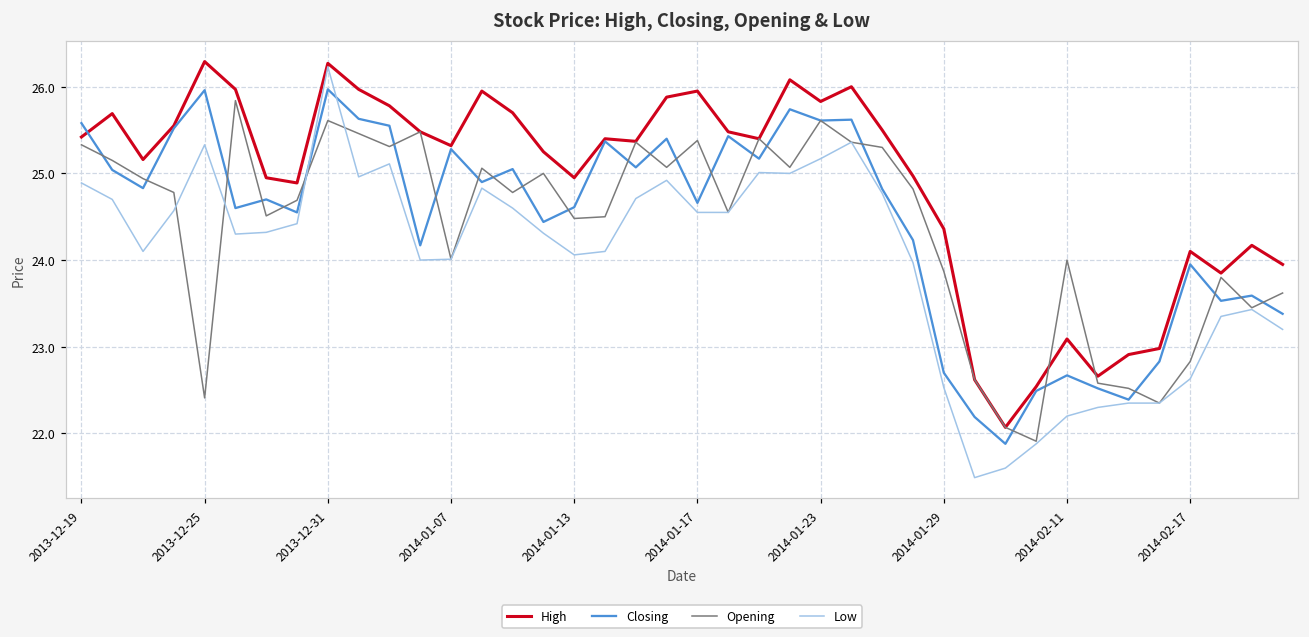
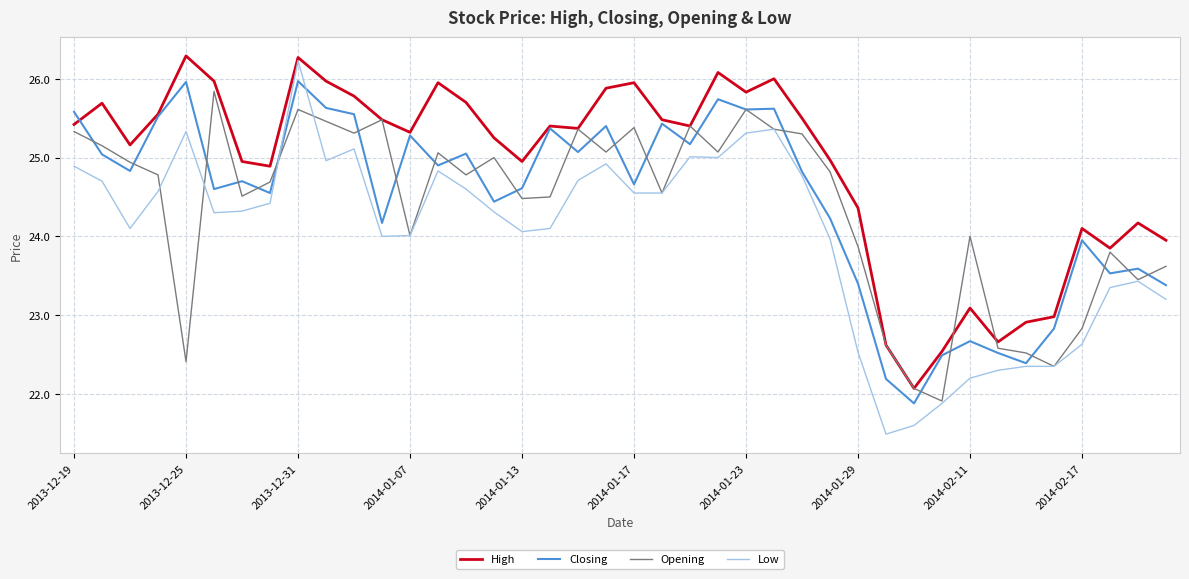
  {
    "High": {
      "2013-12-19": 25.4,
      "2013-12-25": 26.3,
      "2013-12-31": 26.3,
      "2014-01-07": 25.3,
      "2014-01-13": 25.0,
      "2014-01-17": 26.0,
      "2014-01-23": 25.8,
      "2014-01-29": 24.4,
      "2014-02-11": 23.1,
      "2014-02-17": 24.1
    },
    "Closing": {
      "2013-12-19": 25.6,
      "2013-12-25": 26.0,
      "2013-12-31": 26.0,
      "2014-01-07": 25.3,
      "2014-01-13": 24.6,
      "2014-01-17": 24.7,
-     "2014-01-29": 22.7,
+     "2014-01-29": 23.4,
      "2014-02-11": 22.7,
      "2014-02-17": 24.0
    },
    "Opening": {
      "2013-12-19": 25.3,
      "2013-12-25": 22.4,
      "2013-12-31": 25.6,
      "2014-01-13": 24.5,
      "2014-01-17": 25.4,
      "2014-01-29": 23.9,
      "2014-02-11": 24.0,
      "2014-02-17": 22.8
    },
    "Low": {
      "2013-12-19": 24.9,
      "2013-12-25": 25.3,
      "2013-12-31": 26.2,
      "2014-01-13": 24.1,
      "2014-01-17": 24.6,
-     "2014-01-23": 25.2,
+     "2014-01-23": 25.3,
      "2014-01-29": 22.5,
      "2014-02-11": 22.2,
      "2014-02-17": 22.6
    }
  }
